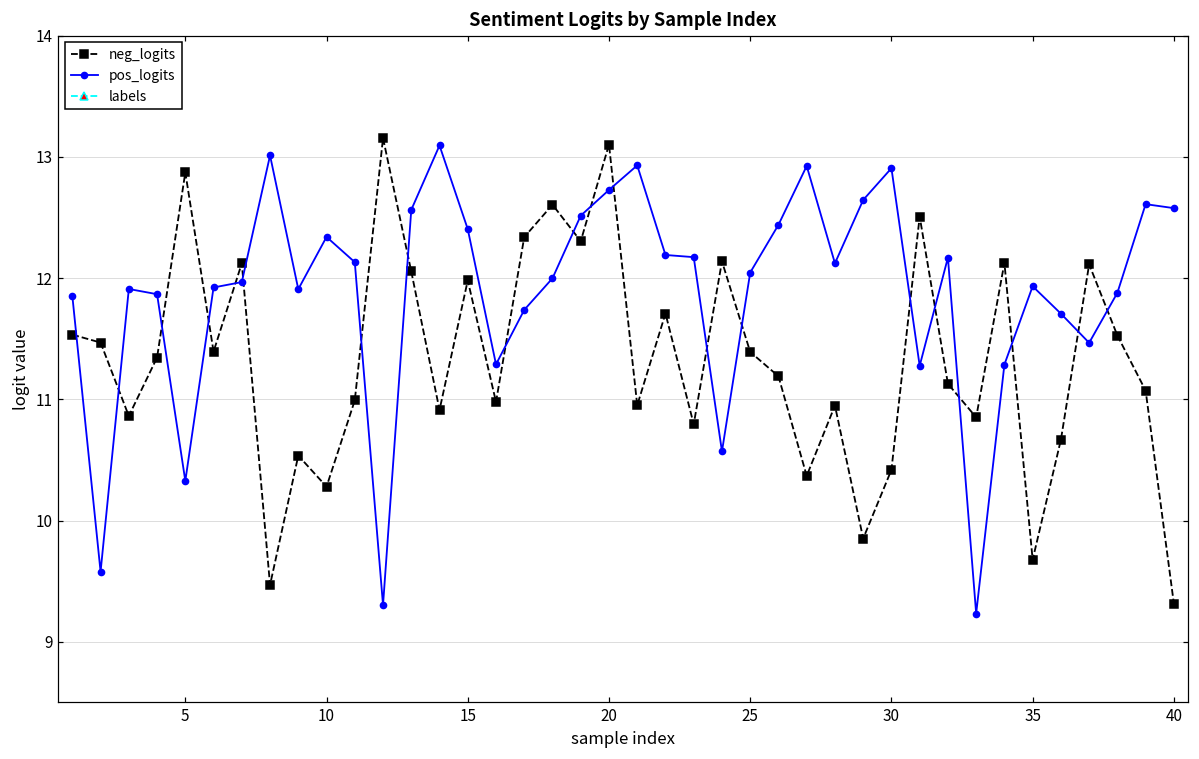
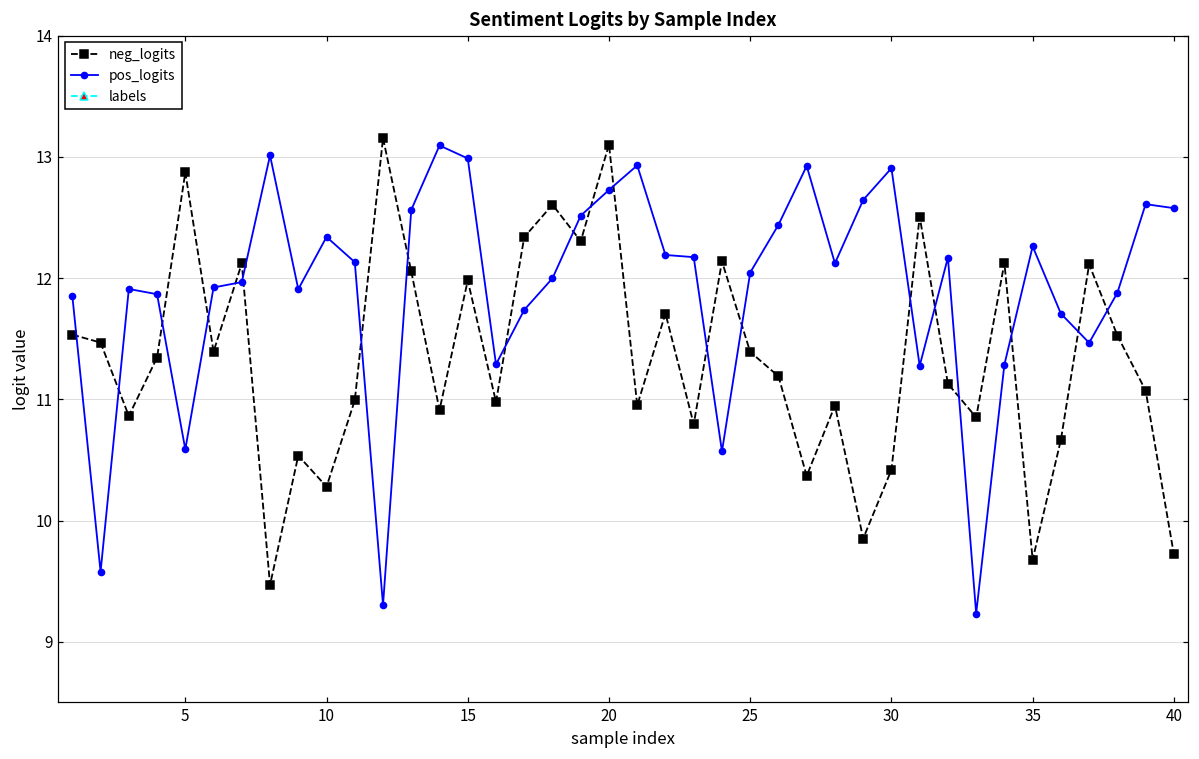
  {
    "neg_logits": {
      "5": 12.87,
      "10": 10.28,
      "15": 11.98,
      "20": 13.10,
      "25": 11.39,
      "30": 10.42,
      "35": 9.68,
-     "40": 9.31
+     "40": 9.72
    },
    "pos_logits": {
-     "5": 10.33,
+     "5": 10.59,
      "10": 12.34,
-     "15": 12.40,
+     "15": 12.99,
      "20": 12.73,
      "25": 12.05,
      "30": 12.91,
-     "35": 11.93,
+     "35": 12.26,
      "40": 12.58
    }
  }
